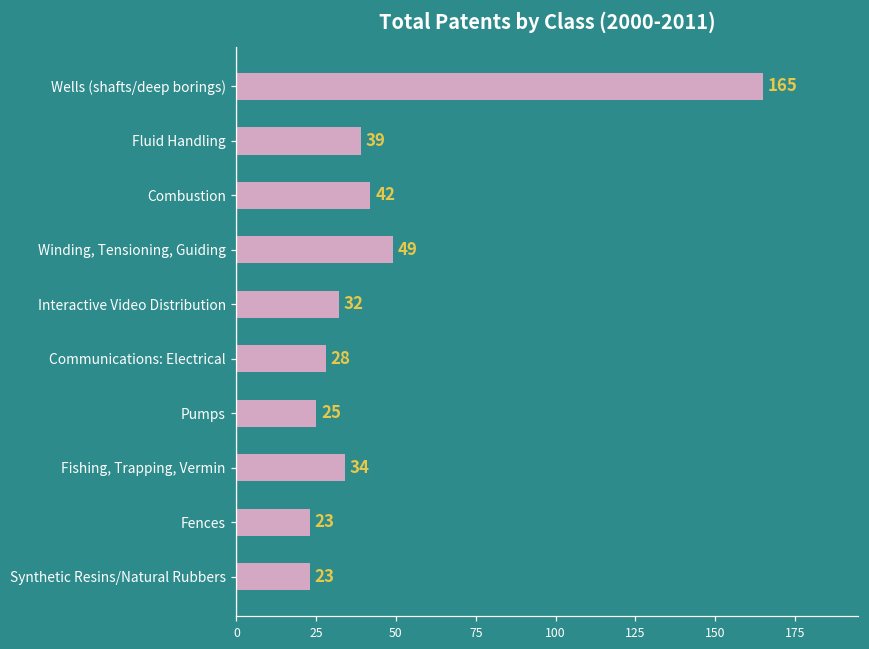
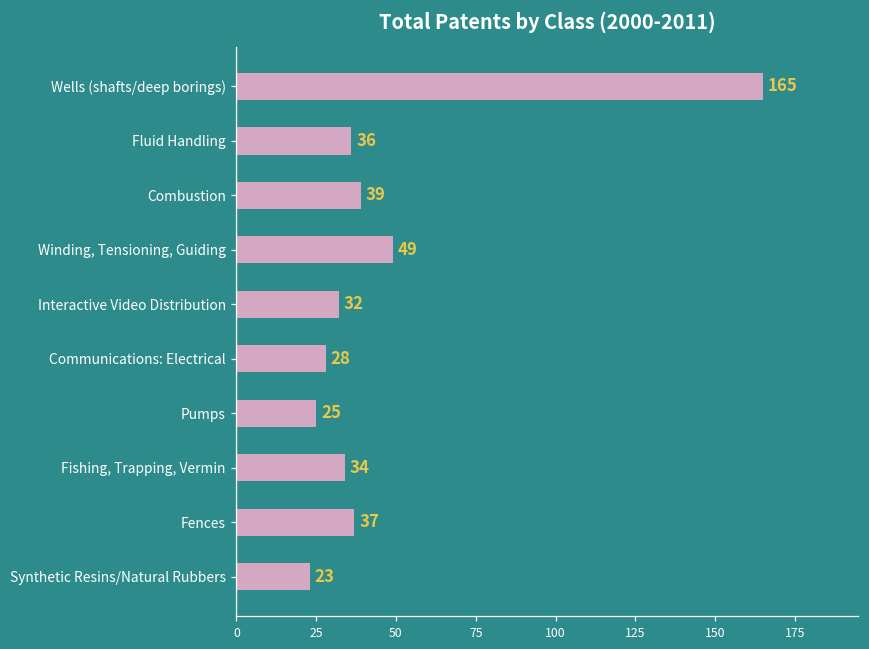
  {
    "Wells (shafts/deep borings)": 165,
-   "Fluid Handling": 39,
-   "Combustion": 42,
+   "Fluid Handling": 36,
+   "Combustion": 39,
    "Winding, Tensioning, Guiding": 49,
    "Interactive Video Distribution": 32,
    "Communications: Electrical": 28,
    "Pumps": 25,
    "Fishing, Trapping, Vermin": 34,
-   "Fences": 23,
+   "Fences": 37,
    "Synthetic Resins/Natural Rubbers": 23
  }
